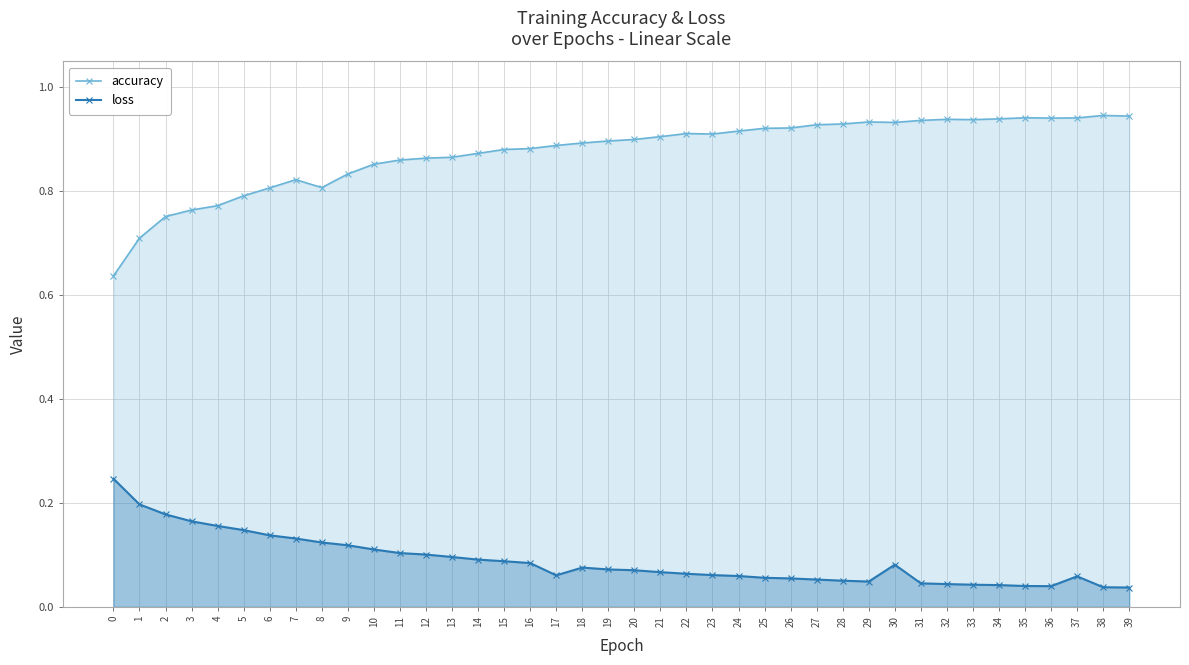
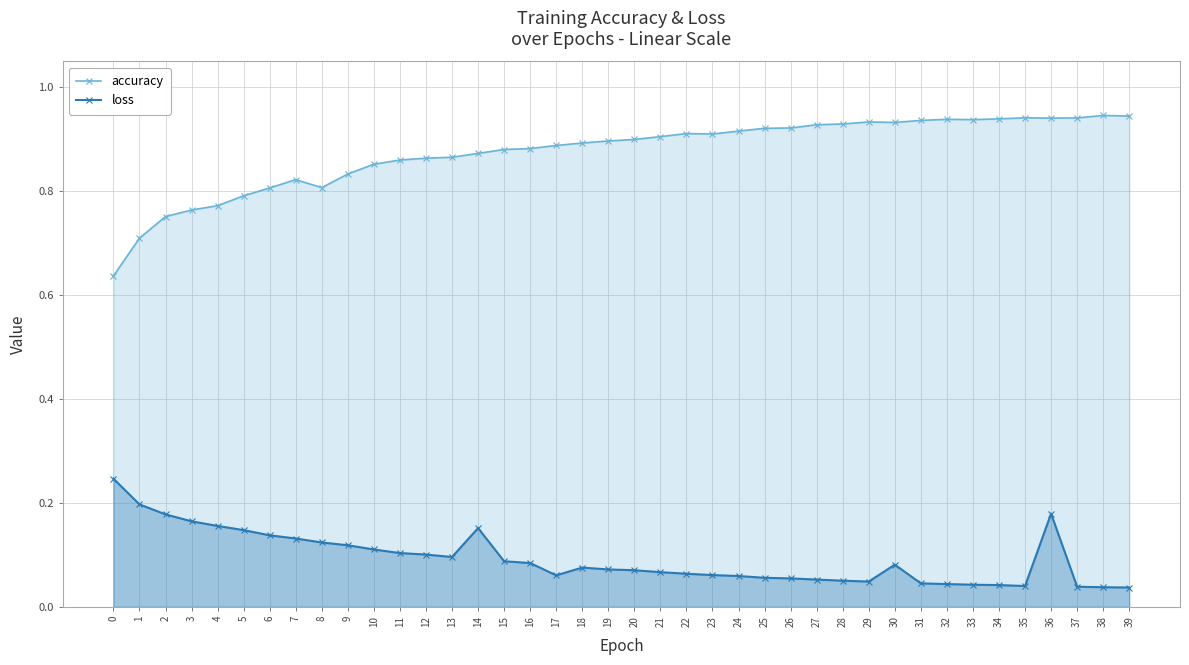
  {
    "accuracy": {
      "0": 0.64,
      "1": 0.71,
      "2": 0.75,
      "3": 0.76,
      "4": 0.77,
      "5": 0.79,
      "6": 0.81,
      "7": 0.82,
      "8": 0.81,
      "9": 0.83,
      "10": 0.85,
      "11": 0.86,
      "12": 0.86,
      "13": 0.87,
      "14": 0.87,
      "15": 0.88,
      "16": 0.88,
      "17": 0.89,
      "18": 0.89,
      "19": 0.90,
      "20": 0.90,
      "21": 0.91,
      "22": 0.91,
      "23": 0.91,
      "24": 0.92,
      "25": 0.92,
      "26": 0.92,
      "27": 0.93,
      "28": 0.93,
      "29": 0.93,
      "30": 0.93,
      "31": 0.94,
      "32": 0.94,
      "33": 0.94,
      "34": 0.94,
      "35": 0.94,
      "36": 0.94,
      "37": 0.94,
      "38": 0.95,
      "39": 0.94
    },
    "loss": {
      "0": 0.25,
      "1": 0.20,
      "2": 0.18,
      "3": 0.16,
      "4": 0.16,
      "5": 0.15,
      "6": 0.14,
      "7": 0.13,
      "8": 0.12,
      "9": 0.12,
      "10": 0.11,
      "11": 0.10,
      "12": 0.10,
      "13": 0.10,
-     "14": 0.09,
+     "14": 0.15,
      "15": 0.09,
      "16": 0.08,
      "17": 0.06,
      "18": 0.08,
      "19": 0.07,
      "20": 0.07,
      "21": 0.07,
      "22": 0.06,
      "23": 0.06,
      "24": 0.06,
      "25": 0.06,
      "26": 0.05,
      "27": 0.05,
      "28": 0.05,
      "29": 0.05,
      "30": 0.08,
      "31": 0.05,
      "32": 0.04,
      "33": 0.04,
      "34": 0.04,
      "35": 0.04,
-     "36": 0.04,
-     "37": 0.06,
+     "36": 0.18,
+     "37": 0.04,
      "38": 0.04,
      "39": 0.04
    }
  }
